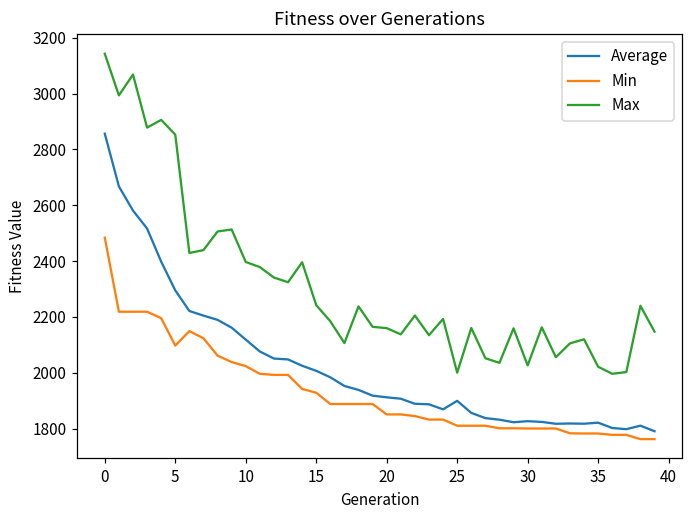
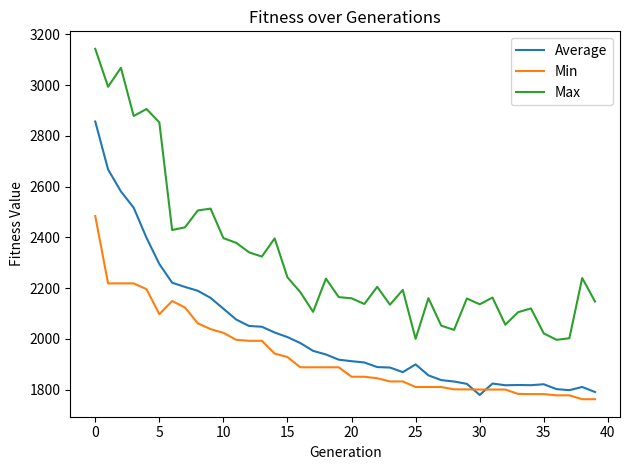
  {
    "Average": {
      "0": 2860,
      "5": 2290,
      "10": 2120,
      "15": 2010,
      "20": 1910,
      "25": 1900,
-     "30": 1830,
+     "30": 1780,
      "35": 1820
    },
    "Min": {
      "0": 2480,
      "5": 2100,
      "10": 2020,
      "15": 1930,
      "20": 1850,
      "25": 1810,
      "30": 1800,
      "35": 1780
    },
    "Max": {
      "0": 3140,
      "5": 2850,
      "10": 2400,
      "15": 2240,
      "20": 2160,
      "25": 2000,
-     "30": 2030,
+     "30": 2140,
      "35": 2020
    }
  }
